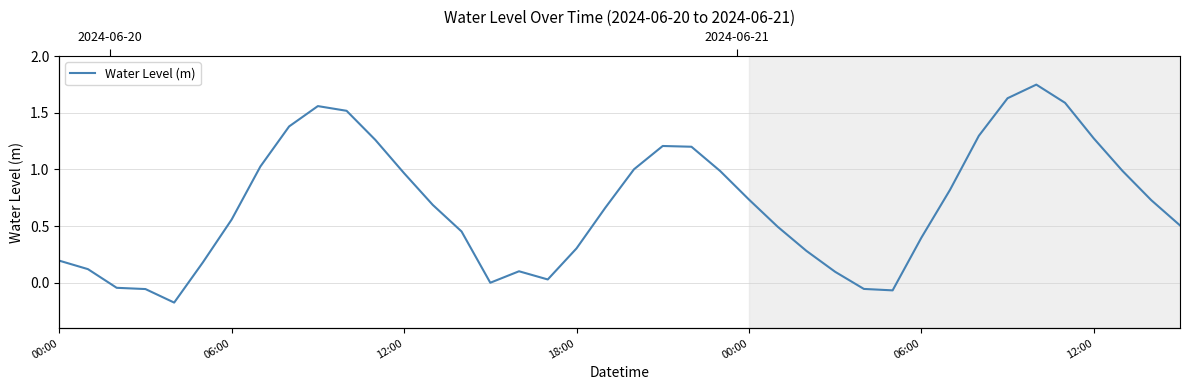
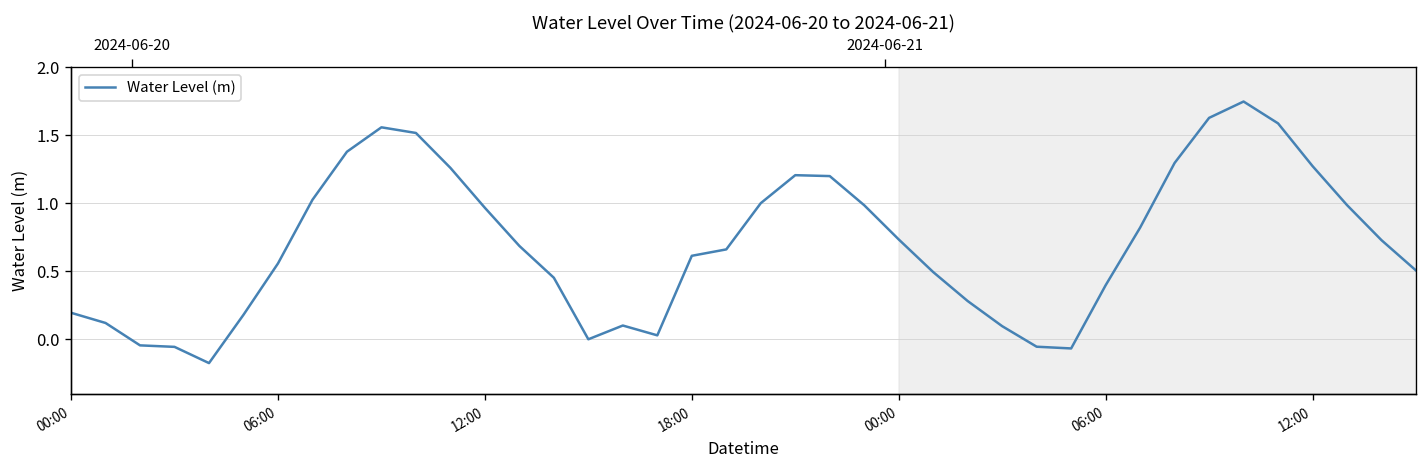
  {
-   "18:00": 0.30
+   "18:00": 0.61
  }
